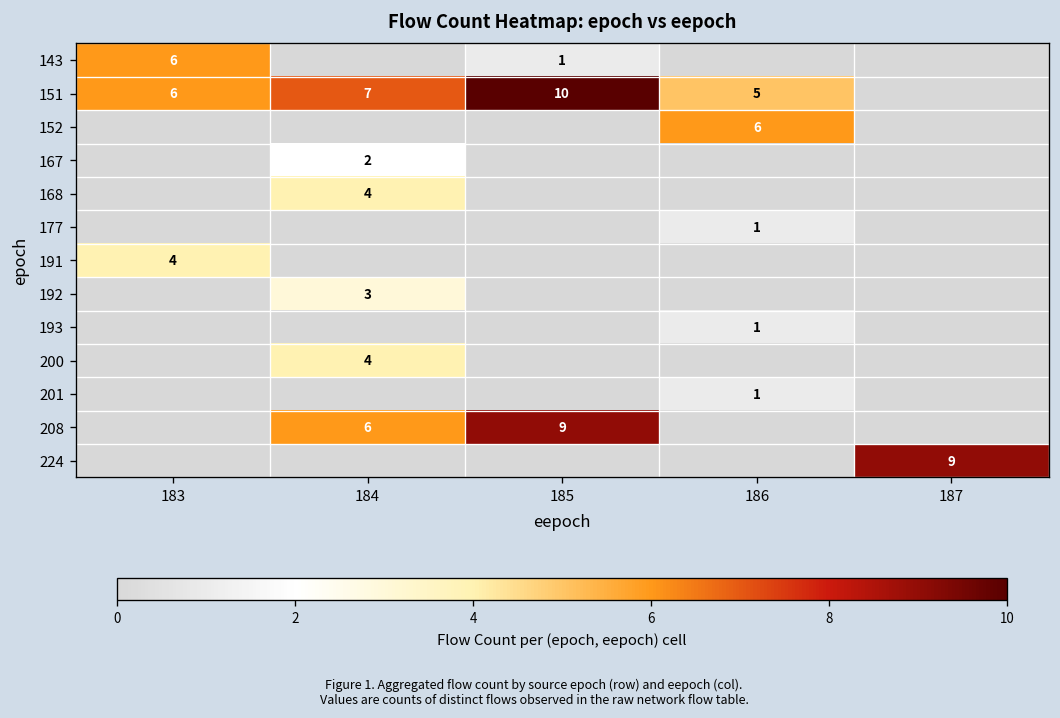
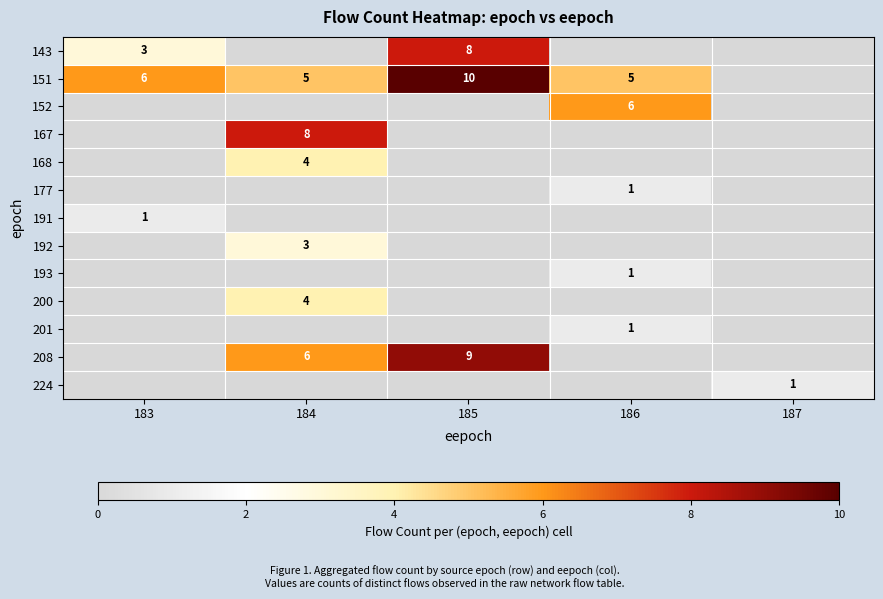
  {
    "143": {
-     "183": 6,
-     "185": 1
+     "183": 3,
+     "185": 8
    },
    "151": {
      "183": 6,
-     "184": 7,
+     "184": 5,
      "185": 10,
      "186": 5
    },
    "152": {
      "186": 6
    },
    "167": {
-     "184": 2
+     "184": 8
    },
    "168": {
      "184": 4
    },
    "177": {
      "186": 1
    },
    "191": {
-     "183": 4
+     "183": 1
    },
    "192": {
      "184": 3
    },
    "193": {
      "186": 1
    },
    "200": {
      "184": 4
    },
    "201": {
      "186": 1
    },
    "208": {
      "184": 6,
      "185": 9
    },
    "224": {
-     "187": 9
+     "187": 1
    }
  }
